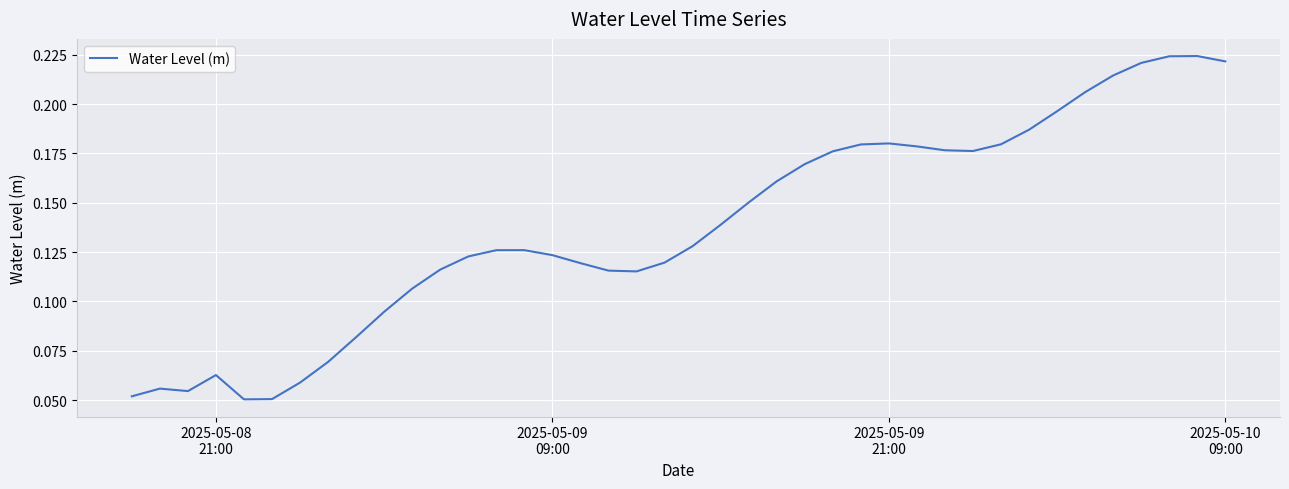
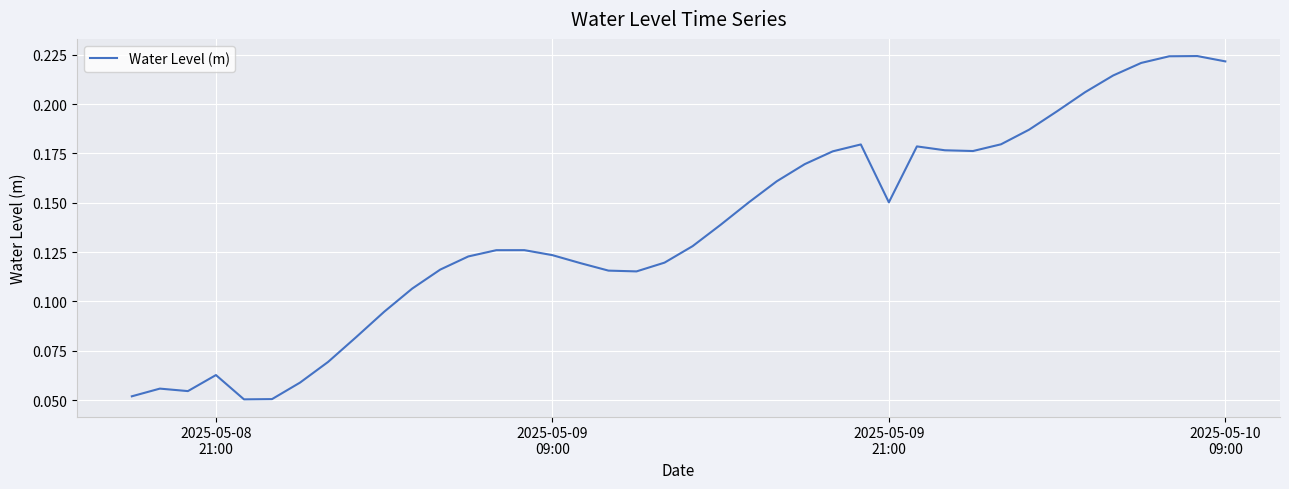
  {
    "2025-05-08 21:00": 0.063,
    "2025-05-09 09:00": 0.123,
-   "2025-05-09 21:00": 0.180,
+   "2025-05-09 21:00": 0.150,
    "2025-05-10 09:00": 0.222
  }
